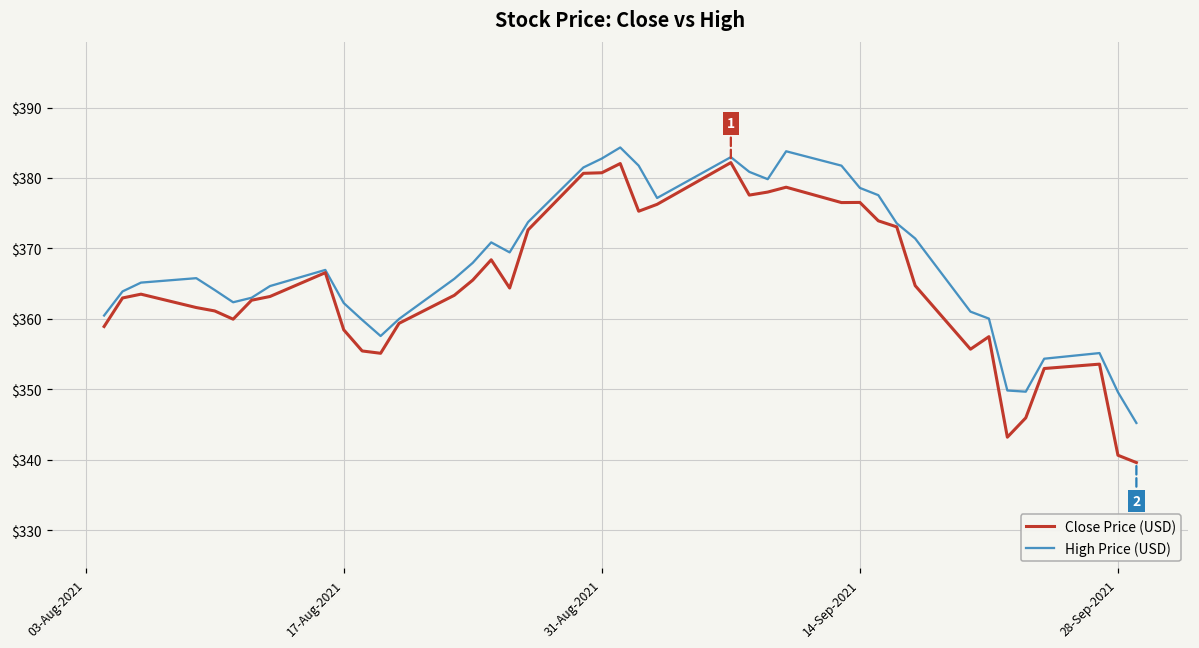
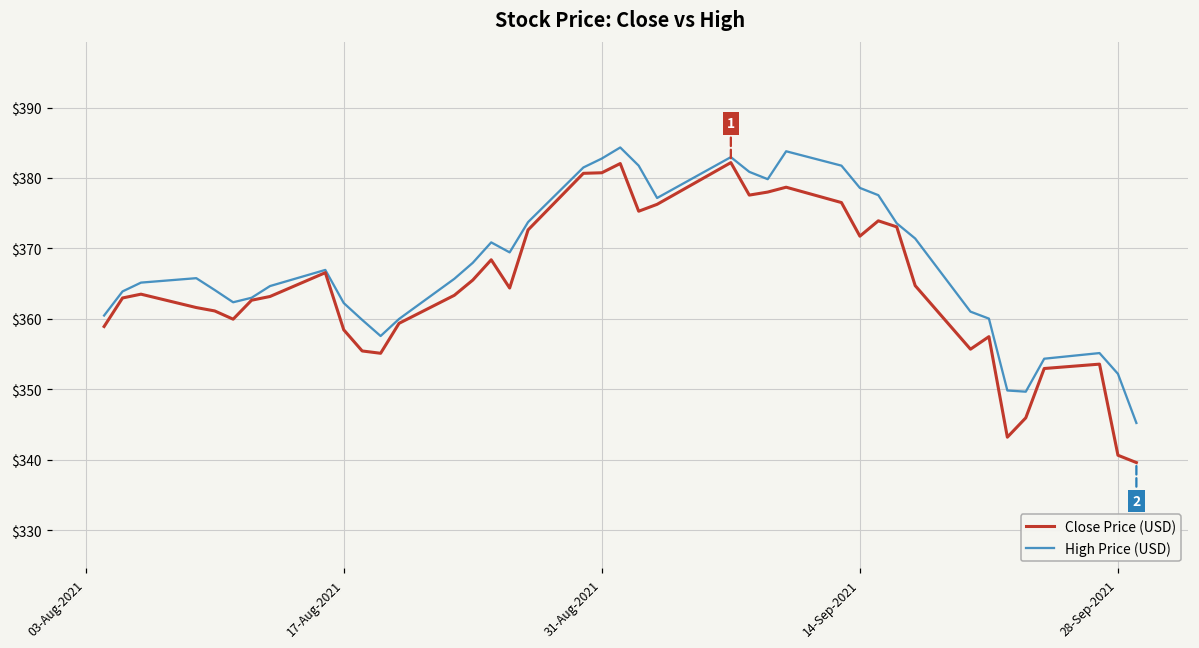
  {
    "Close Price (USD)": {
      "17-Aug-2021": "$358",
      "31-Aug-2021": "$381",
-     "14-Sep-2021": "$377",
+     "14-Sep-2021": "$372",
      "28-Sep-2021": "$341"
    },
    "High Price (USD)": {
      "17-Aug-2021": "$362",
      "31-Aug-2021": "$383",
      "14-Sep-2021": "$379",
-     "28-Sep-2021": "$350"
+     "28-Sep-2021": "$352"
    }
  }
